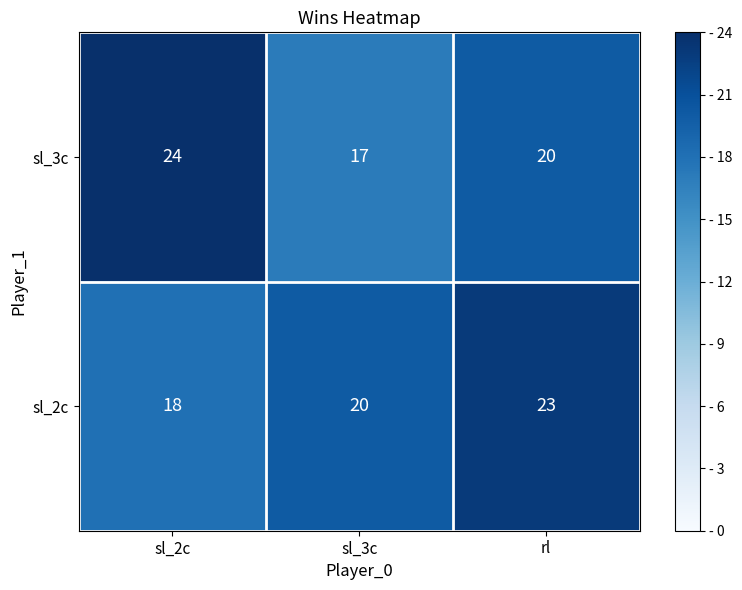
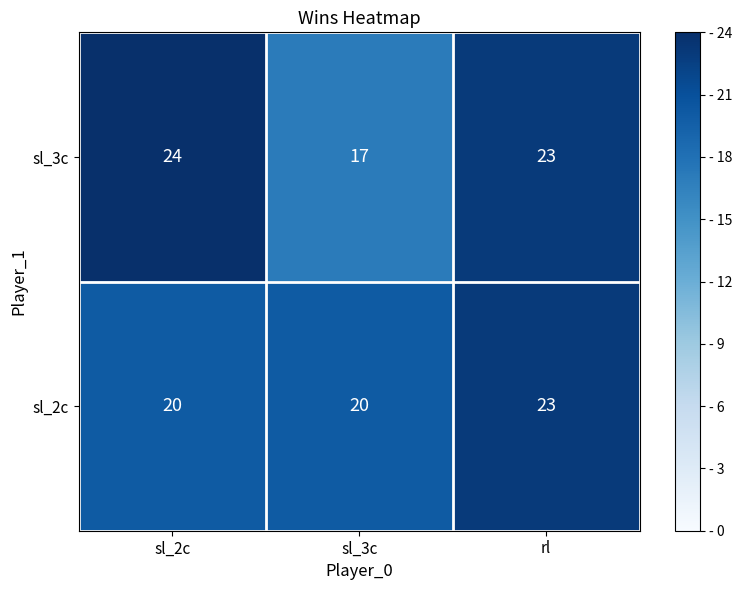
  {
    "sl_3c": {
      "sl_2c": 24,
      "sl_3c": 17,
-     "rl": 20
+     "rl": 23
    },
    "sl_2c": {
-     "sl_2c": 18,
+     "sl_2c": 20,
      "sl_3c": 20,
      "rl": 23
    }
  }
